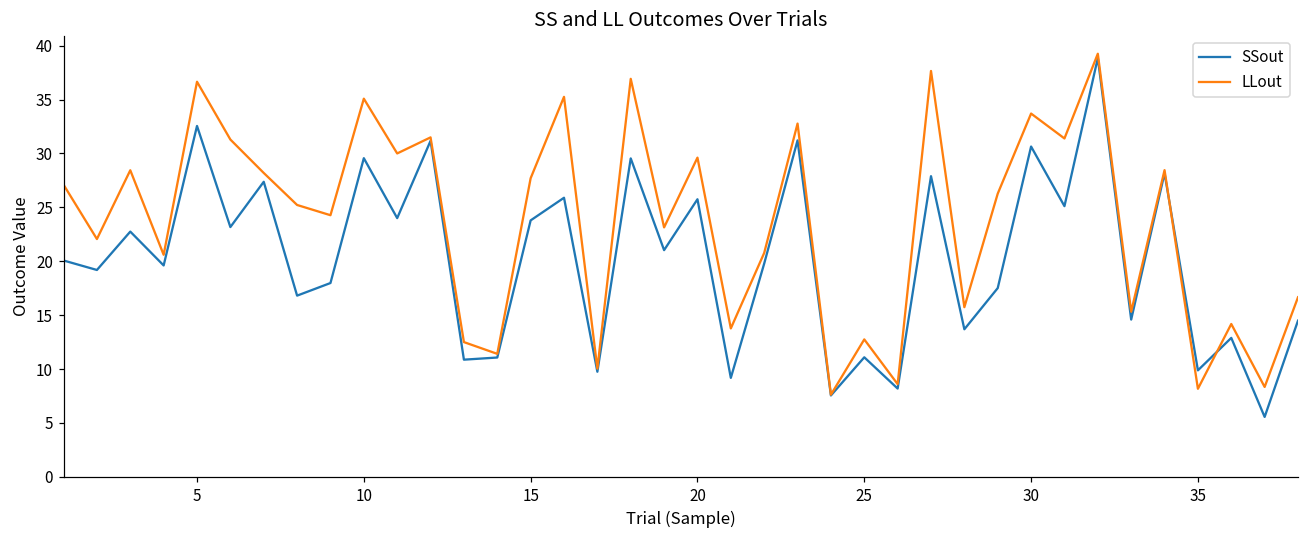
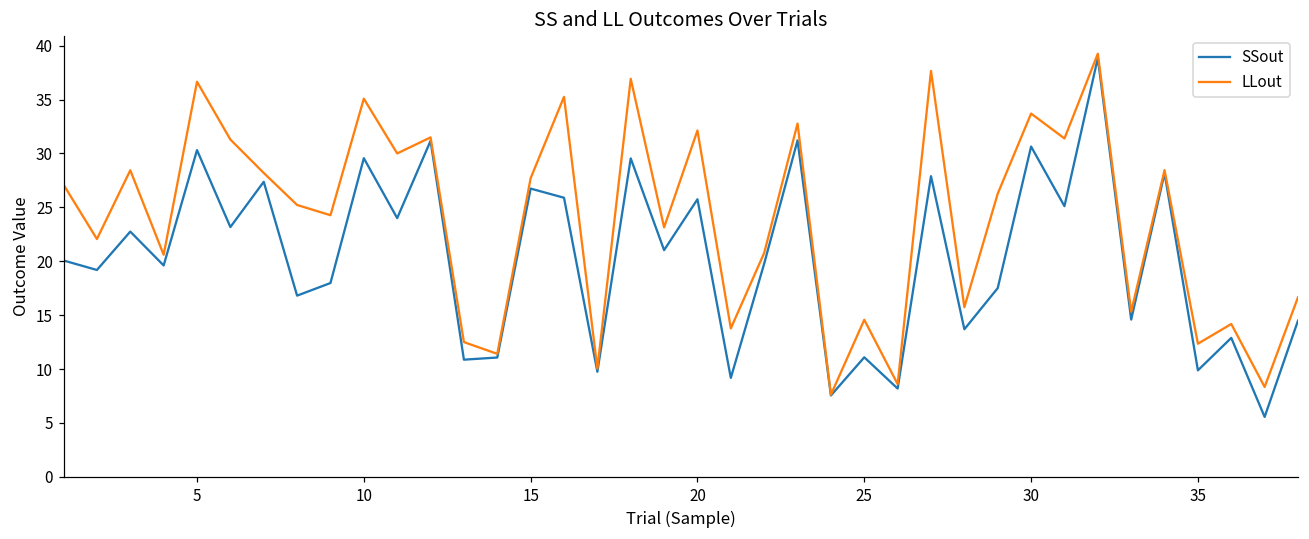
  {
    "SSout": {
-     "5": 33,
+     "5": 30,
      "10": 30,
-     "15": 24,
+     "15": 27,
      "20": 26,
      "25": 11,
      "30": 31,
      "35": 10
    },
    "LLout": {
      "5": 37,
      "10": 35,
      "15": 28,
-     "20": 30,
-     "25": 13,
+     "20": 32,
+     "25": 15,
      "30": 34,
-     "35": 8
+     "35": 12
    }
  }
